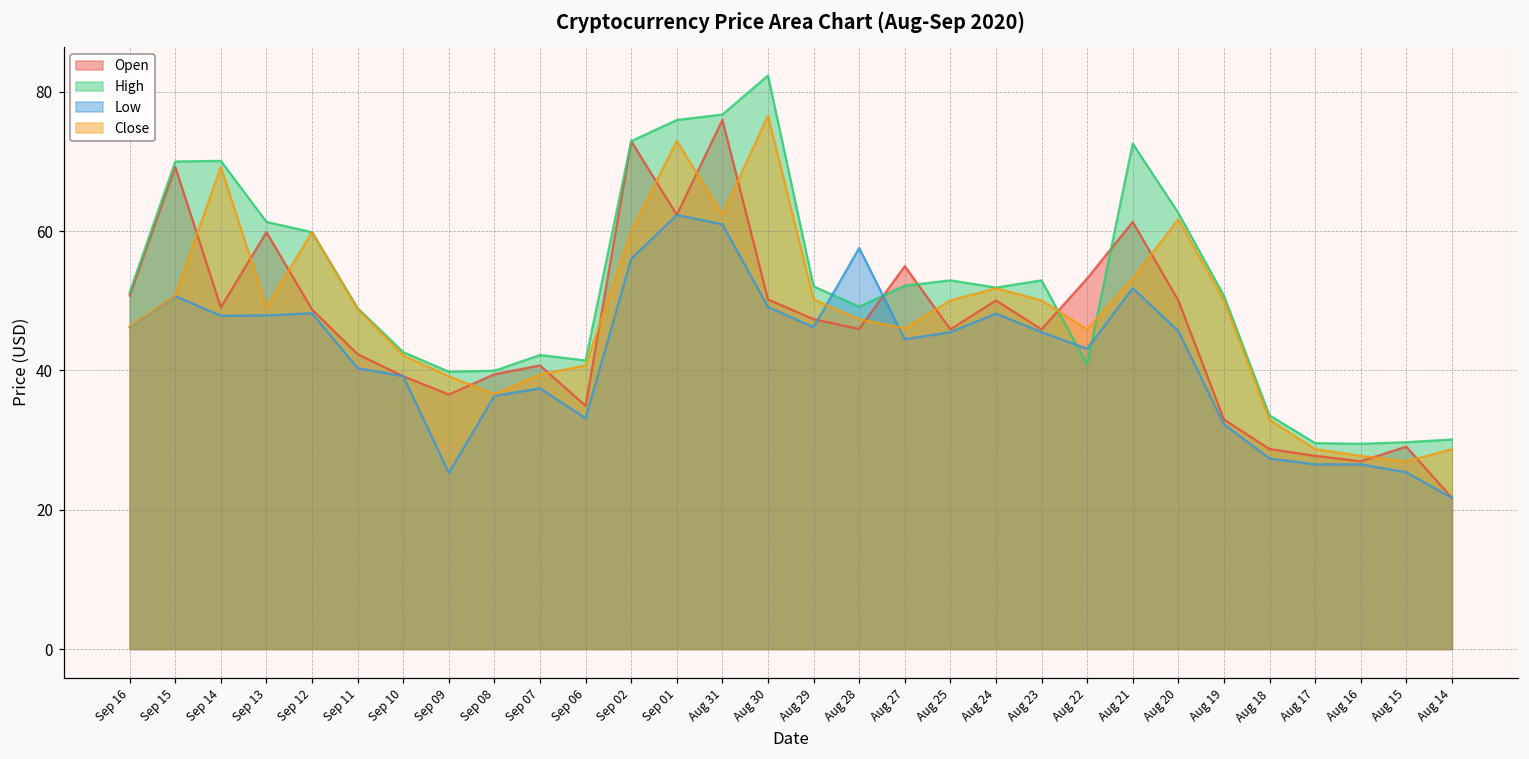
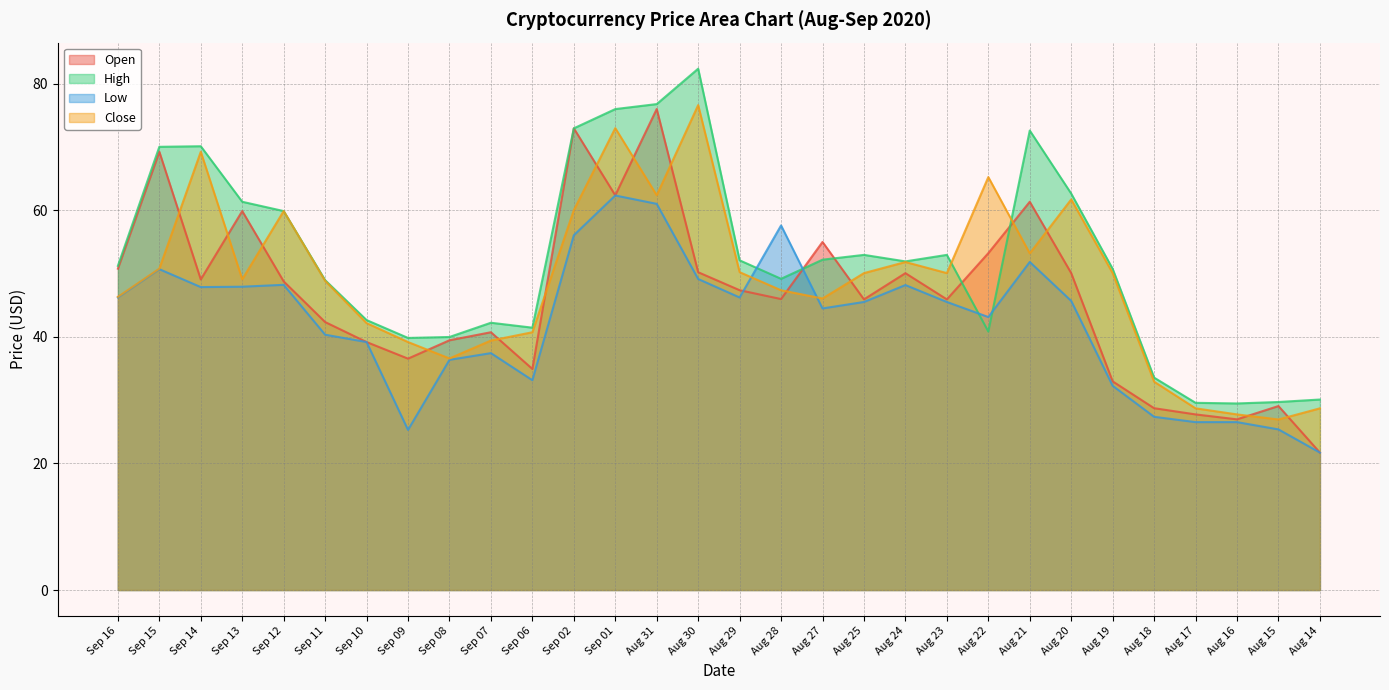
  {
    "Open": {
      "Sep 16": 51,
      "Sep 15": 69,
      "Sep 14": 49,
      "Sep 13": 60,
      "Sep 12": 49,
      "Sep 11": 42,
      "Sep 09": 37,
      "Sep 08": 39,
      "Sep 07": 41,
      "Sep 06": 35,
      "Aug 31": 76,
      "Aug 30": 50,
      "Aug 29": 47,
      "Aug 28": 46,
      "Aug 27": 55,
      "Aug 25": 46,
      "Aug 24": 50,
      "Aug 23": 46,
      "Aug 22": 53,
      "Aug 21": 61,
      "Aug 20": 50,
      "Aug 19": 33,
      "Aug 18": 29,
      "Aug 17": 28,
      "Aug 16": 27,
      "Aug 15": 29
    },
    "High": {
      "Sep 16": 51,
      "Sep 15": 70,
      "Sep 14": 70,
      "Sep 13": 61,
      "Sep 10": 43,
      "Sep 09": 40,
      "Sep 08": 40,
      "Sep 07": 42,
      "Sep 06": 41,
      "Sep 01": 76,
      "Aug 31": 77,
      "Aug 30": 82,
      "Aug 29": 52,
      "Aug 28": 49,
      "Aug 27": 52,
      "Aug 25": 53,
      "Aug 23": 53,
      "Aug 22": 41,
      "Aug 21": 73,
      "Aug 20": 63,
      "Aug 19": 51,
      "Aug 18": 34,
      "Aug 17": 30,
      "Aug 16": 29,
      "Aug 15": 30,
      "Aug 14": 30
    },
    "Low": {
      "Sep 14": 48,
      "Sep 13": 48,
      "Sep 12": 48,
      "Sep 11": 40,
      "Sep 09": 25,
      "Sep 07": 37,
      "Sep 06": 33,
      "Sep 02": 56,
      "Aug 31": 61,
      "Aug 30": 49,
      "Aug 29": 46,
      "Aug 28": 58,
      "Aug 27": 44,
      "Aug 25": 46,
      "Aug 24": 48,
      "Aug 23": 46,
      "Aug 22": 43,
      "Aug 21": 52,
      "Aug 20": 46,
      "Aug 19": 32,
      "Aug 18": 27,
      "Aug 17": 27,
      "Aug 16": 27,
      "Aug 15": 25
    },
    "Close": {
      "Sep 14": 69,
      "Sep 13": 49,
      "Sep 10": 42,
      "Sep 09": 39,
      "Sep 07": 39,
      "Sep 06": 41,
      "Sep 02": 60,
      "Sep 01": 73,
      "Aug 31": 62,
      "Aug 30": 77,
      "Aug 29": 50,
      "Aug 28": 47,
      "Aug 27": 46,
      "Aug 25": 50,
      "Aug 23": 50,
-     "Aug 22": 46,
+     "Aug 22": 65,
      "Aug 21": 53,
      "Aug 20": 62,
      "Aug 19": 50,
      "Aug 18": 33,
      "Aug 17": 29,
      "Aug 16": 28,
      "Aug 15": 27,
      "Aug 14": 29
    }
  }
